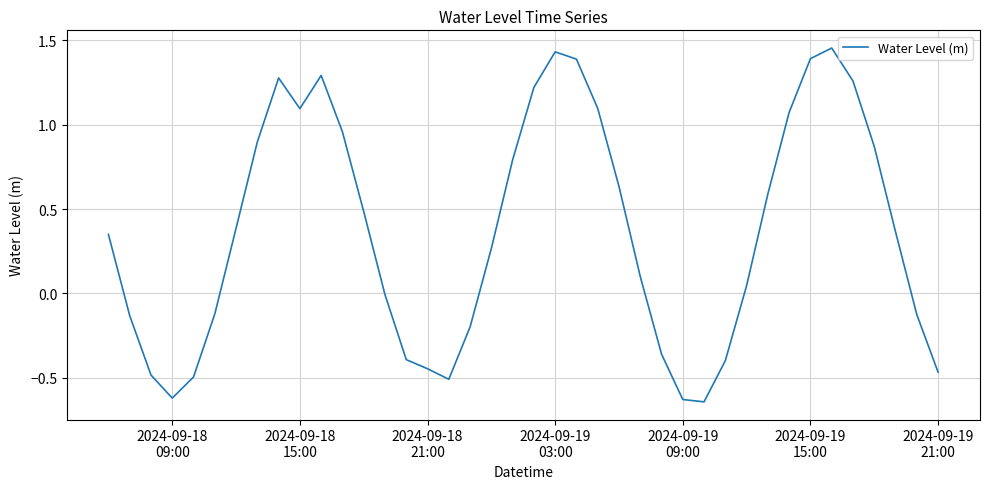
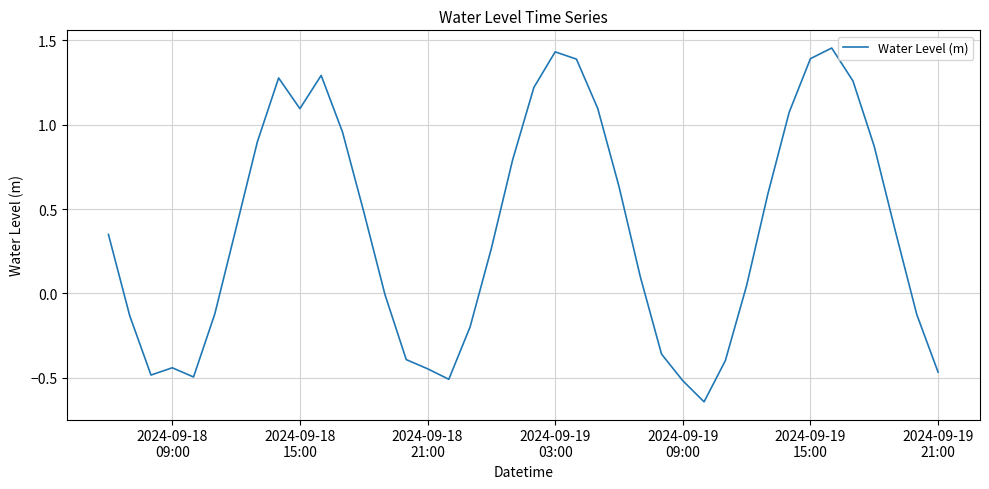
  {
-   "2024-09-18 09:00": -0.62,
+   "2024-09-18 09:00": -0.44,
    "2024-09-18 15:00": 1.10,
    "2024-09-18 21:00": -0.45,
    "2024-09-19 03:00": 1.43,
-   "2024-09-19 09:00": -0.63,
+   "2024-09-19 09:00": -0.52,
    "2024-09-19 15:00": 1.39,
    "2024-09-19 21:00": -0.47
  }
